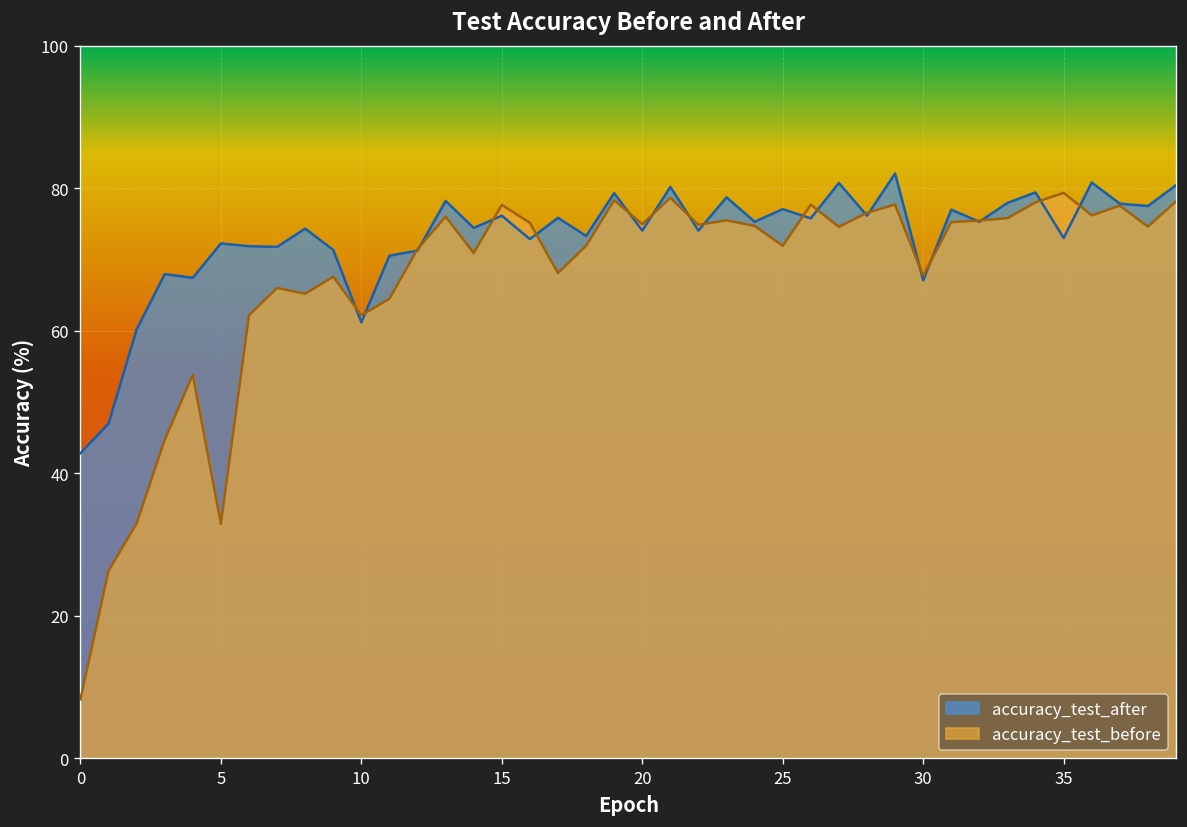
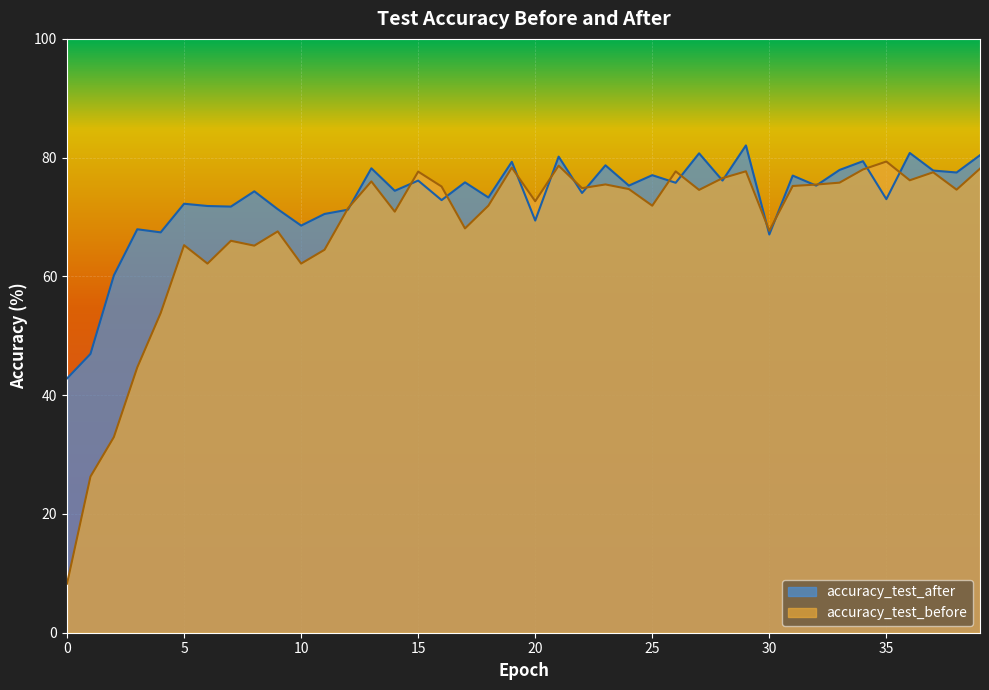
  {
    "accuracy_test_after": {
      "0": 43,
      "5": 72,
-     "10": 61,
+     "10": 69,
      "15": 76,
-     "20": 74,
+     "20": 69,
      "25": 77,
      "30": 67,
      "35": 73
    },
    "accuracy_test_before": {
      "0": 8,
-     "5": 33,
+     "5": 65,
      "10": 62,
      "15": 78,
-     "20": 75,
+     "20": 73,
      "25": 72,
      "30": 68,
      "35": 79
    }
  }
